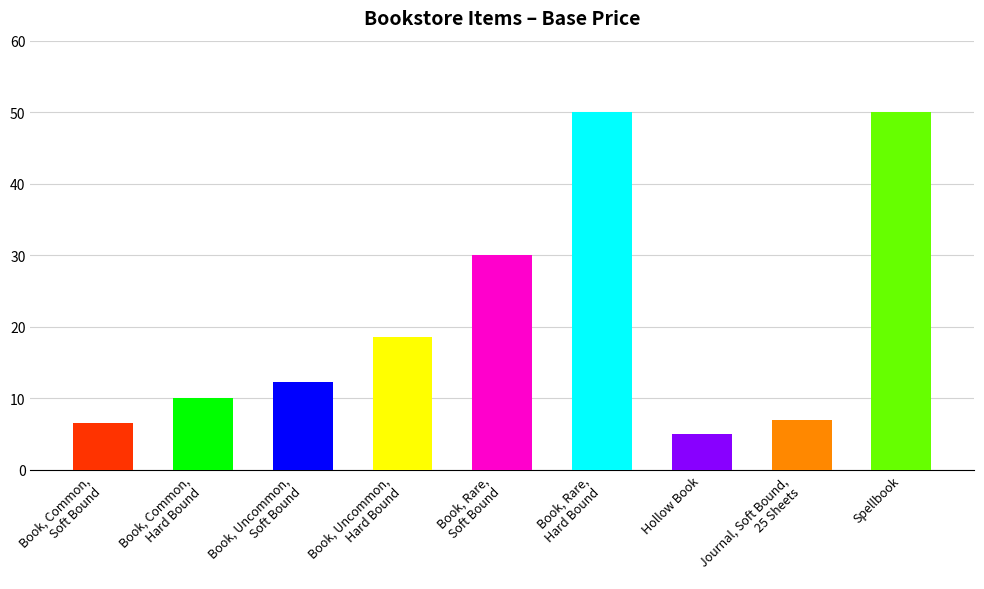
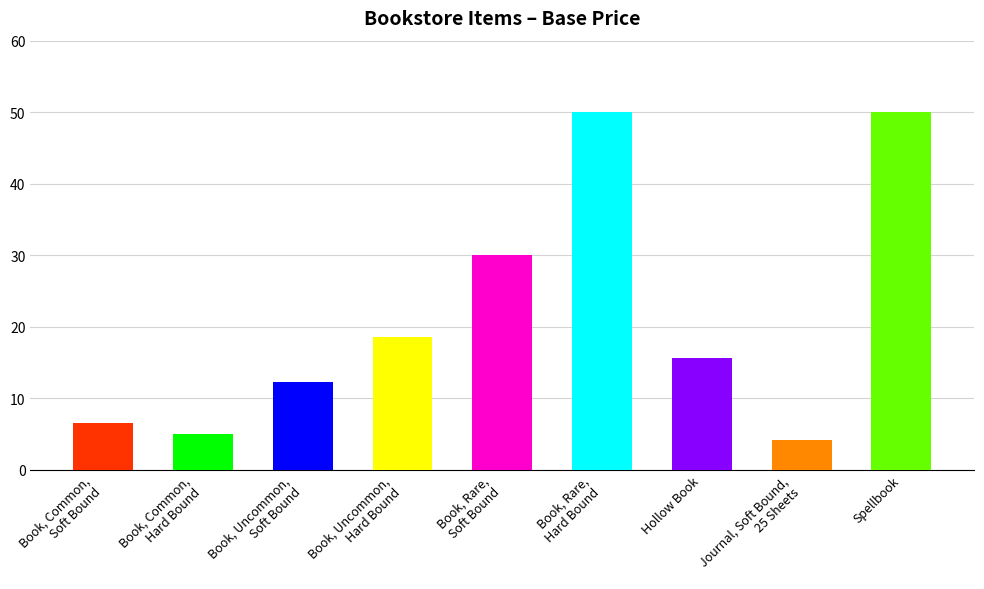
  {
    "Book, Common, Soft Bound": 7,
-   "Book, Common, Hard Bound": 10,
+   "Book, Common, Hard Bound": 5,
    "Book, Uncommon, Soft Bound": 12,
    "Book, Uncommon, Hard Bound": 19,
    "Book, Rare, Soft Bound": 30,
    "Book, Rare, Hard Bound": 50,
-   "Hollow Book": 5,
-   "Journal, Soft Bound, 25 Sheets": 7,
+   "Hollow Book": 16,
+   "Journal, Soft Bound, 25 Sheets": 4,
    "Spellbook": 50
  }
